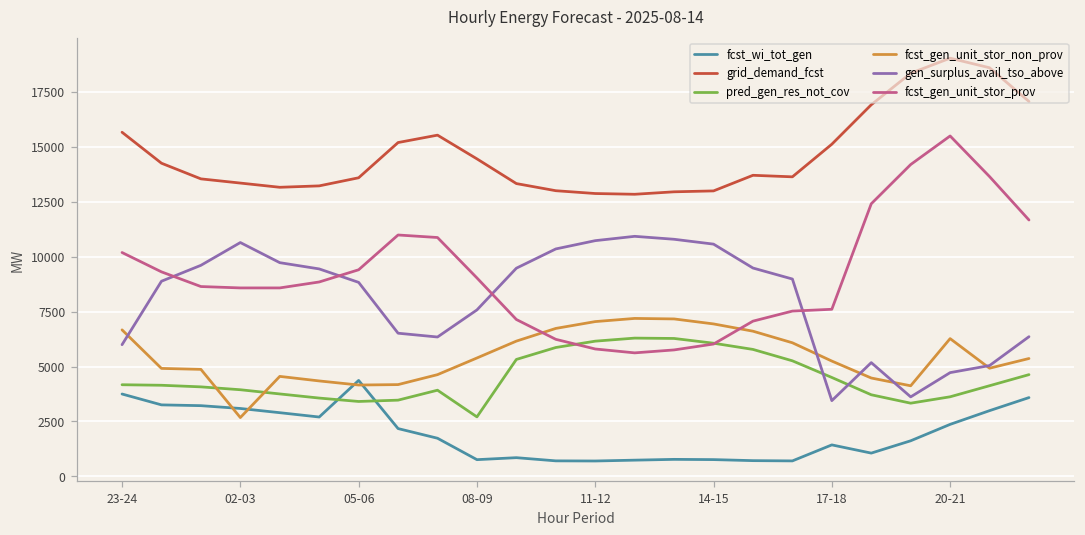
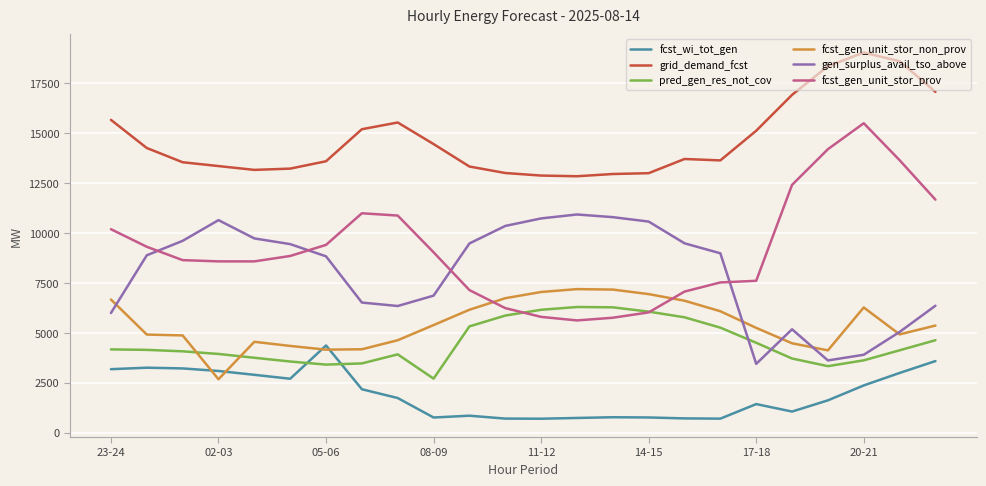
  {
    "fcst_wi_tot_gen": {
-     "23-24": 3800,
+     "23-24": 3200,
      "02-03": 3100,
      "05-06": 4400,
      "08-09": 800,
      "11-12": 700,
      "14-15": 800,
      "17-18": 1400,
      "20-21": 2400
    },
    "grid_demand_fcst": {
      "23-24": 15700,
      "02-03": 13400,
      "05-06": 13600,
      "08-09": 14500,
      "11-12": 12900,
      "14-15": 13000,
      "17-18": 15100
    },
    "pred_gen_res_not_cov": {
      "23-24": 4200,
      "02-03": 3900,
      "05-06": 3400,
      "08-09": 2700,
      "11-12": 6200,
      "17-18": 4500,
      "20-21": 3600
    },
    "fcst_gen_unit_stor_non_prov": {
      "23-24": 6700,
      "02-03": 2700,
      "05-06": 4200,
      "08-09": 5400,
      "11-12": 7000,
      "14-15": 6900,
      "17-18": 5300,
      "20-21": 6300
    },
    "gen_surplus_avail_tso_above": {
      "23-24": 6000,
      "02-03": 10600,
      "05-06": 8800,
-     "08-09": 7600,
+     "08-09": 6900,
      "11-12": 10700,
      "14-15": 10600,
      "17-18": 3400,
-     "20-21": 4700
+     "20-21": 3900
    },
    "fcst_gen_unit_stor_prov": {
      "23-24": 10200,
      "02-03": 8600,
      "05-06": 9400,
      "08-09": 9000,
      "11-12": 5800,
      "17-18": 7600,
      "20-21": 15500
    }
  }
